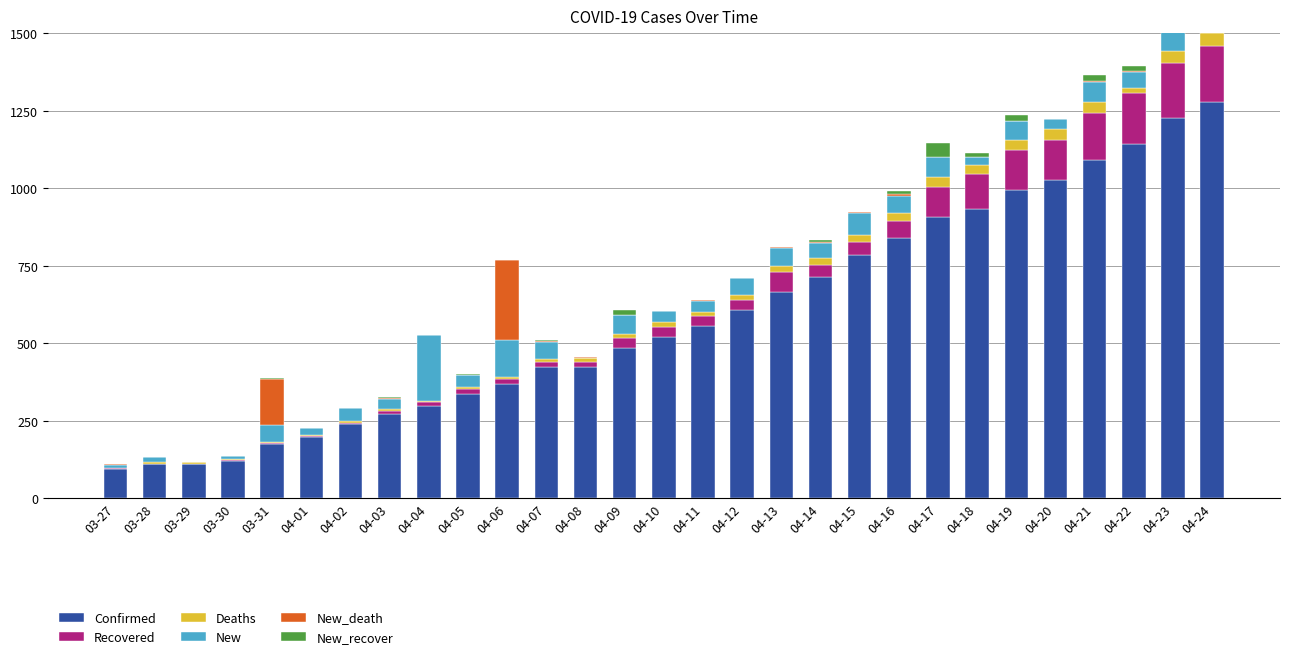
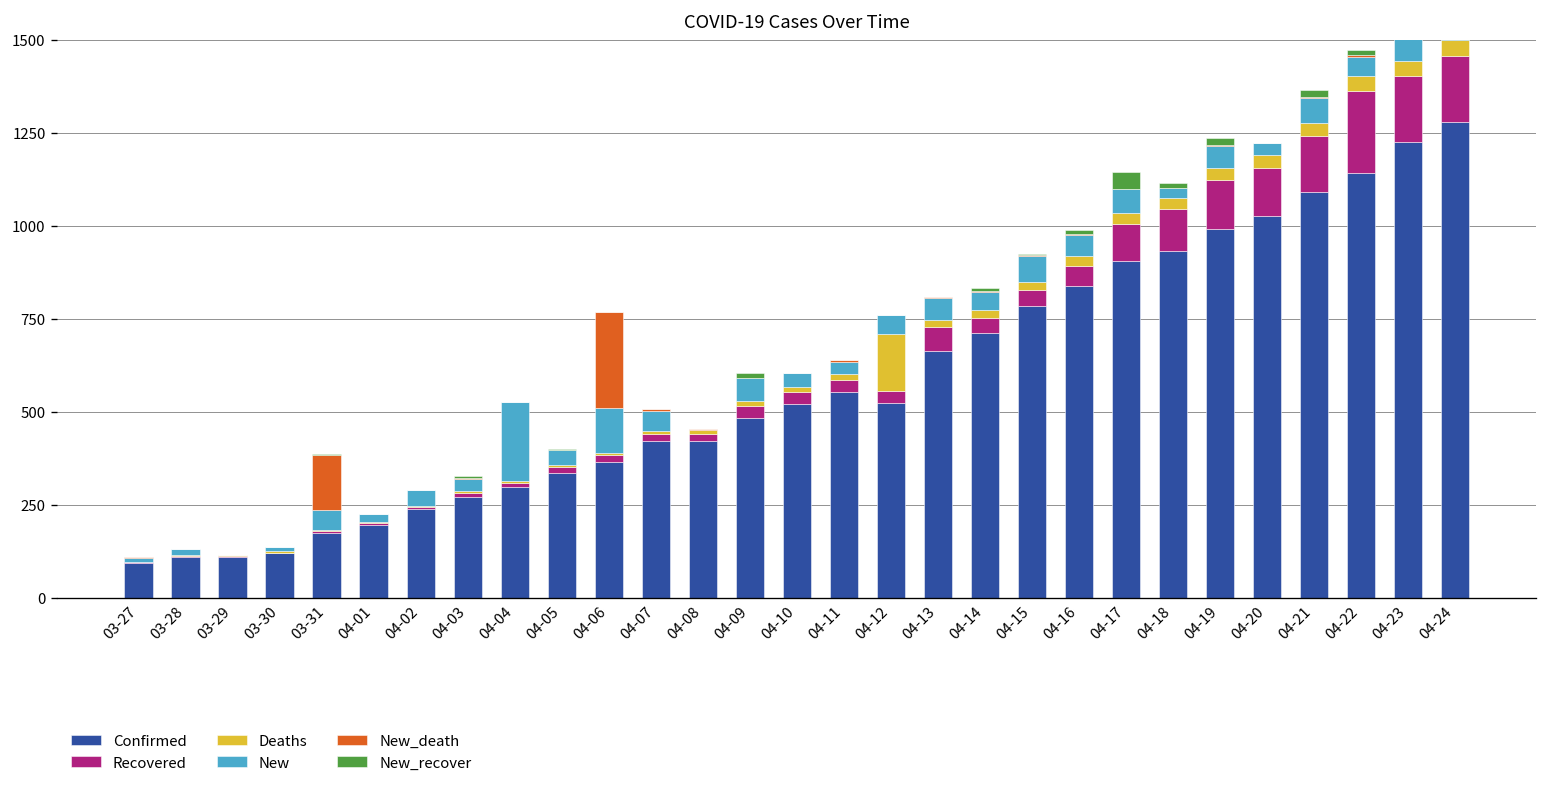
  {
    "Confirmed": {
      "03-27": 90,
      "03-28": 110,
      "03-29": 110,
      "03-30": 120,
      "03-31": 170,
      "04-01": 200,
      "04-02": 240,
      "04-03": 270,
      "04-04": 300,
      "04-05": 340,
      "04-06": 370,
      "04-07": 420,
      "04-08": 420,
      "04-09": 480,
      "04-10": 520,
      "04-11": 560,
-     "04-12": 610,
+     "04-12": 530,
      "04-13": 670,
      "04-14": 710,
      "04-15": 780,
      "04-16": 840,
      "04-17": 910,
      "04-18": 930,
      "04-19": 990,
      "04-20": 1030,
      "04-21": 1090,
      "04-22": 1140,
      "04-23": 1230,
      "04-24": 1280
    },
    "Recovered": {
      "04-03": 10,
      "04-04": 10,
      "04-05": 20,
      "04-06": 20,
      "04-07": 20,
      "04-08": 20,
      "04-09": 30,
      "04-10": 30,
      "04-11": 30,
      "04-12": 30,
      "04-13": 70,
      "04-14": 40,
      "04-15": 40,
      "04-16": 50,
      "04-17": 100,
      "04-18": 110,
      "04-19": 130,
      "04-20": 130,
      "04-21": 150,
-     "04-22": 170,
+     "04-22": 220,
      "04-23": 180,
      "04-24": 180
    },
    "Deaths": {
      "04-08": 10,
      "04-09": 10,
      "04-10": 20,
      "04-11": 20,
-     "04-12": 20,
+     "04-12": 150,
      "04-13": 20,
      "04-14": 20,
      "04-15": 20,
      "04-16": 30,
      "04-17": 30,
      "04-18": 30,
      "04-19": 30,
      "04-20": 30,
      "04-21": 40,
-     "04-22": 10,
+     "04-22": 40,
      "04-23": 40,
      "04-24": 40
    },
    "New": {
      "03-27": 10,
      "03-28": 20,
      "03-29": 0,
      "03-30": 10,
      "03-31": 50,
      "04-01": 20,
      "04-02": 40,
      "04-03": 30,
      "04-04": 210,
      "04-05": 40,
      "04-06": 120,
      "04-07": 60,
      "04-08": 0,
      "04-09": 60,
      "04-10": 40,
      "04-11": 30,
      "04-12": 50,
      "04-13": 60,
      "04-14": 50,
      "04-15": 70,
      "04-16": 60,
      "04-17": 70,
      "04-18": 30,
      "04-19": 60,
      "04-20": 30,
      "04-21": 70,
      "04-22": 50
    },
    "New_death": {
      "03-28": 0,
      "03-29": 0,
      "03-30": 0,
      "03-31": 150,
      "04-01": 0,
      "04-02": 0,
      "04-05": 0,
      "04-06": 260,
      "04-10": 0,
      "04-12": 0,
      "04-17": 0,
      "04-18": 0
    },
    "New_recover": {
      "03-27": 0,
      "03-28": 0,
      "03-29": 0,
      "03-30": 0,
      "04-01": 0,
      "04-02": 0,
      "04-04": 0,
      "04-08": 0,
      "04-09": 10,
      "04-10": 0,
      "04-11": 0,
      "04-12": 0,
      "04-13": 0,
      "04-16": 10,
      "04-17": 50,
      "04-18": 10,
      "04-19": 20,
      "04-20": 0,
      "04-21": 20,
      "04-22": 20
    }
  }
